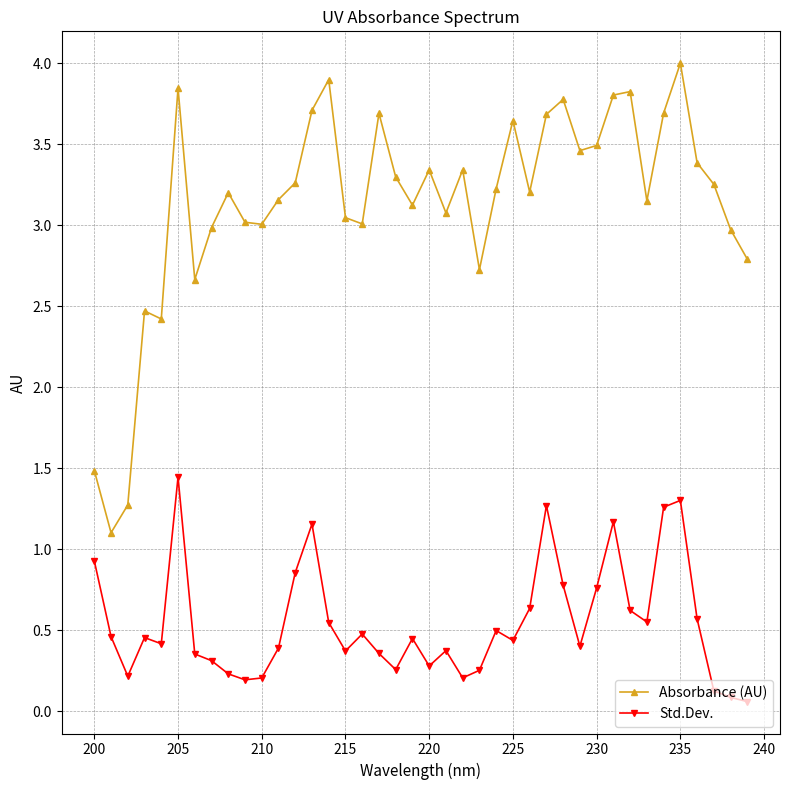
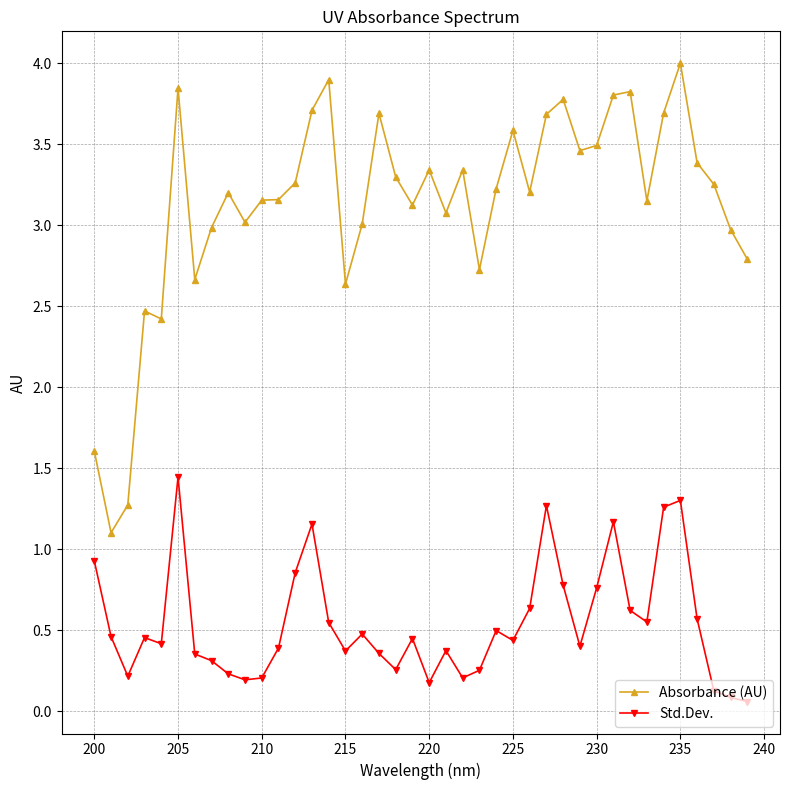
  {
    "Absorbance (AU)": {
-     "200": 1.48,
+     "200": 1.60,
      "205": 3.85,
-     "210": 3.01,
-     "215": 3.05,
+     "210": 3.15,
+     "215": 2.64,
      "220": 3.34,
-     "225": 3.65,
+     "225": 3.58,
      "230": 3.49,
      "235": 4.00
    },
    "Std.Dev.": {
      "200": 0.93,
      "205": 1.44,
      "210": 0.20,
      "215": 0.37,
-     "220": 0.28,
+     "220": 0.18,
      "225": 0.44,
      "230": 0.76,
      "235": 1.30
    }
  }
